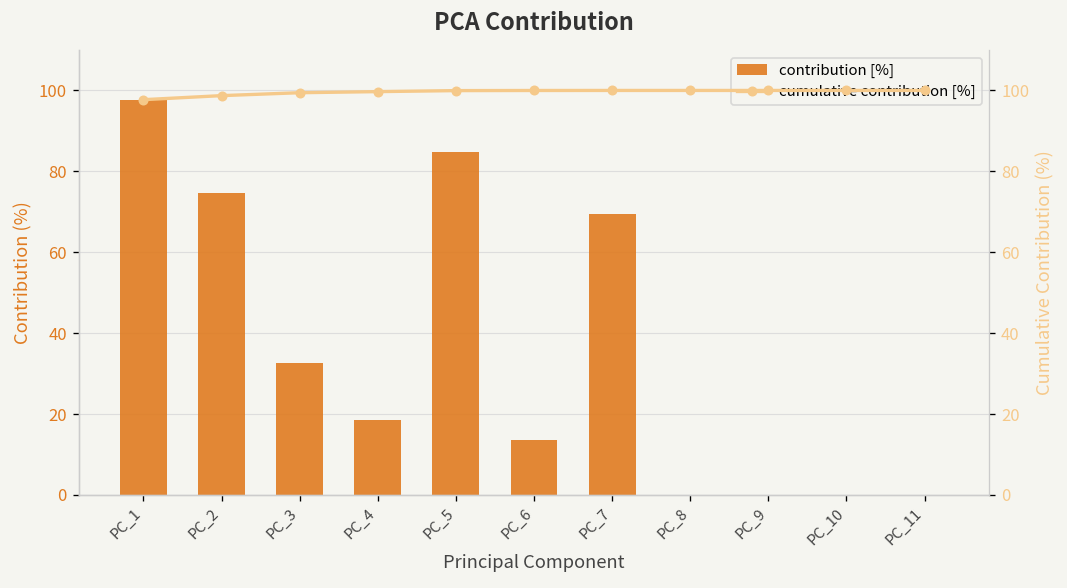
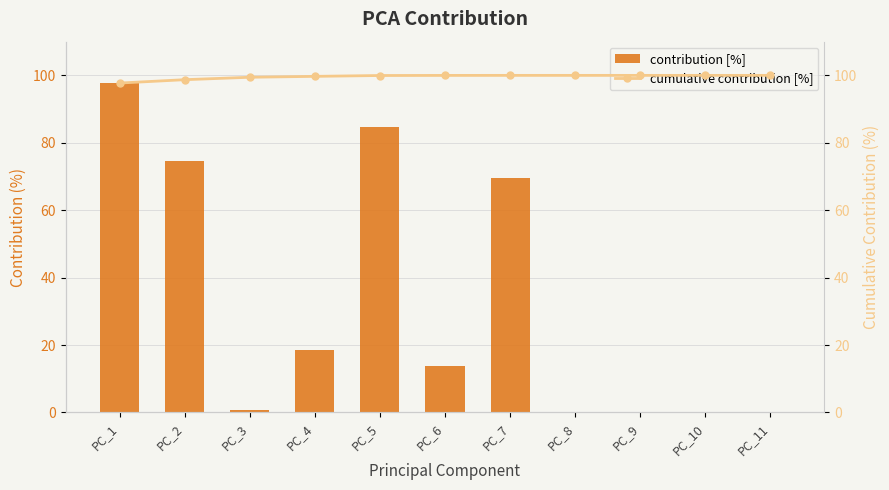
  {
    "contribution [%]": {
      "PC_1": 98,
      "PC_2": 75,
-     "PC_3": 33,
+     "PC_3": 1,
      "PC_4": 18,
      "PC_5": 85,
      "PC_6": 14,
      "PC_7": 70,
      "PC_8": 0,
      "PC_9": 0,
      "PC_10": 0,
      "PC_11": 0
    },
    "cumulative contribution [%]": {
      "PC_1": 98,
      "PC_2": 99,
      "PC_3": 99,
      "PC_4": 100,
      "PC_5": 100,
      "PC_6": 100,
      "PC_7": 100,
      "PC_8": 100
    }
  }
